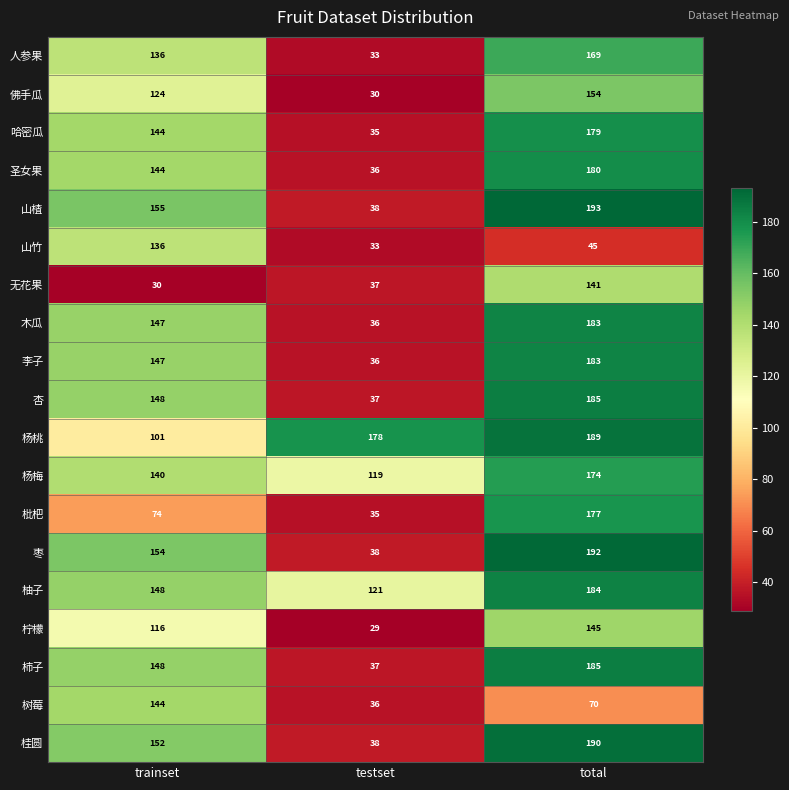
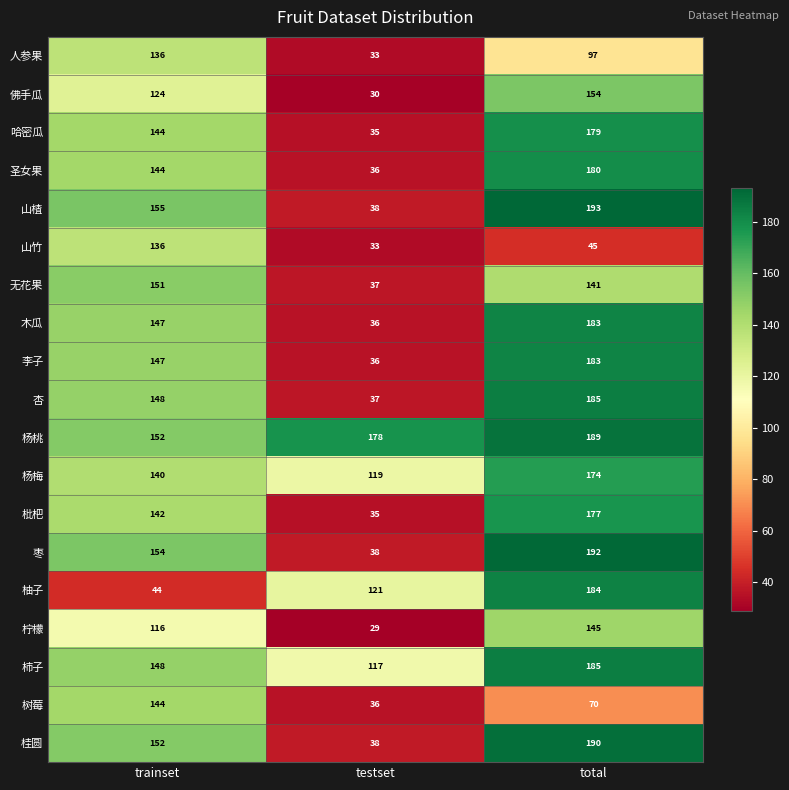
  {
    "人参果": {
      "trainset": 136,
      "testset": 33,
-     "total": 169
+     "total": 97
    },
    "佛手瓜": {
      "trainset": 124,
      "testset": 30,
      "total": 154
    },
    "哈密瓜": {
      "trainset": 144,
      "testset": 35,
      "total": 179
    },
    "圣女果": {
      "trainset": 144,
      "testset": 36,
      "total": 180
    },
    "山楂": {
      "trainset": 155,
      "testset": 38,
      "total": 193
    },
    "山竹": {
      "trainset": 136,
      "testset": 33,
      "total": 45
    },
    "无花果": {
-     "trainset": 30,
+     "trainset": 151,
      "testset": 37,
      "total": 141
    },
    "木瓜": {
      "trainset": 147,
      "testset": 36,
      "total": 183
    },
    "李子": {
      "trainset": 147,
      "testset": 36,
      "total": 183
    },
    "杏": {
      "trainset": 148,
      "testset": 37,
      "total": 185
    },
    "杨桃": {
-     "trainset": 101,
+     "trainset": 152,
      "testset": 178,
      "total": 189
    },
    "杨梅": {
      "trainset": 140,
      "testset": 119,
      "total": 174
    },
    "枇杷": {
-     "trainset": 74,
+     "trainset": 142,
      "testset": 35,
      "total": 177
    },
    "枣": {
      "trainset": 154,
      "testset": 38,
      "total": 192
    },
    "柚子": {
-     "trainset": 148,
+     "trainset": 44,
      "testset": 121,
      "total": 184
    },
    "柠檬": {
      "trainset": 116,
      "testset": 29,
      "total": 145
    },
    "柿子": {
      "trainset": 148,
-     "testset": 37,
+     "testset": 117,
      "total": 185
    },
    "树莓": {
      "trainset": 144,
      "testset": 36,
      "total": 70
    },
    "桂圆": {
      "trainset": 152,
      "testset": 38,
      "total": 190
    }
  }
